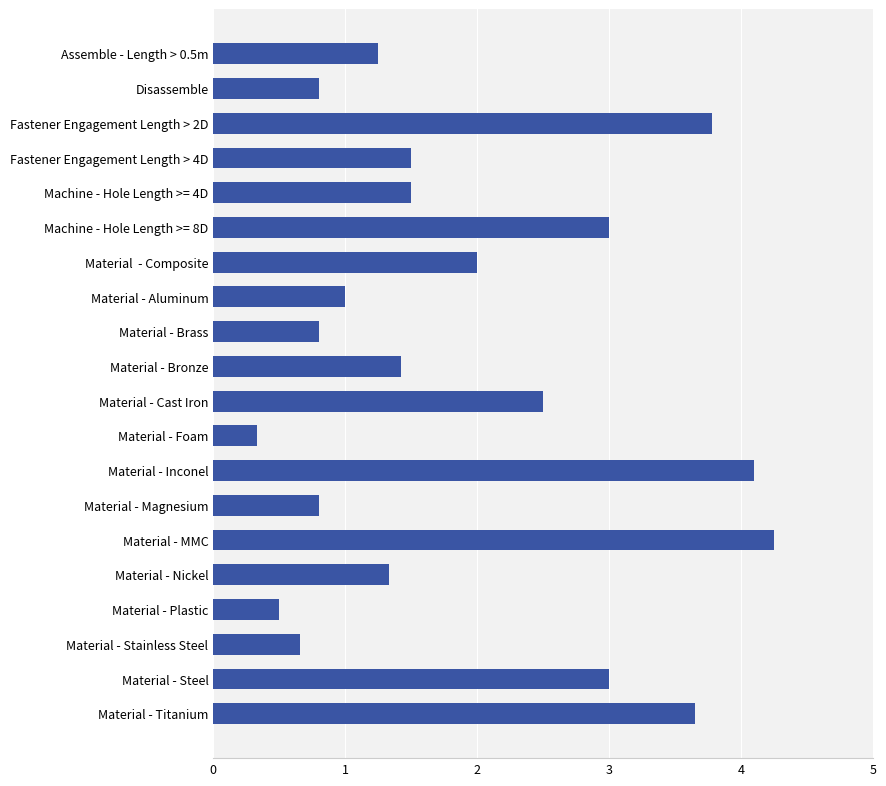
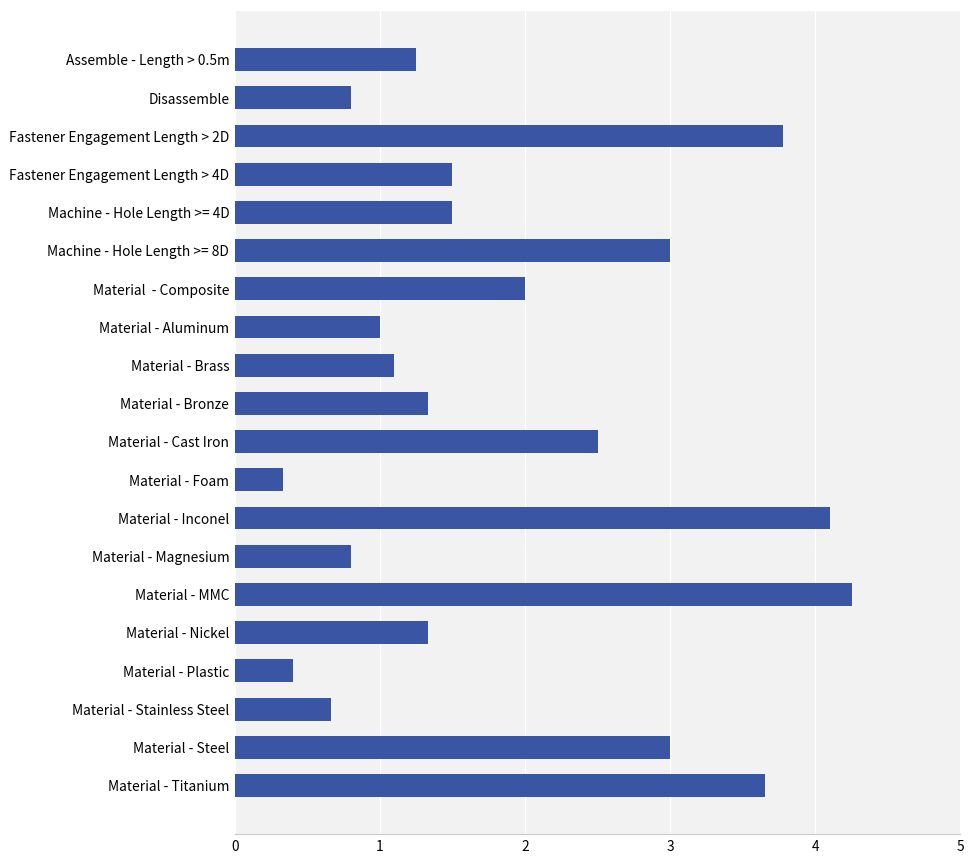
  {
    "Assemble - Length > 0.5m": 1.25,
    "Disassemble": 0.80,
    "Fastener Engagement Length > 2D": 3.78,
    "Fastener Engagement Length > 4D": 1.50,
    "Machine - Hole Length >= 4D": 1.50,
    "Machine - Hole Length >= 8D": 3.00,
    "Material - Composite": 2.00,
    "Material - Aluminum": 1.00,
-   "Material - Brass": 0.8,
-   "Material - Bronze": 1.42,
+   "Material - Brass": 1.1,
+   "Material - Bronze": 1.33,
    "Material - Cast Iron": 2.50,
    "Material - Foam": 0.33,
    "Material - Inconel": 4.10,
    "Material - Magnesium": 0.80,
    "Material - MMC": 4.25,
    "Material - Nickel": 1.33,
-   "Material - Plastic": 0.5,
+   "Material - Plastic": 0.4,
    "Material - Stainless Steel": 0.66,
    "Material - Steel": 3.00,
    "Material - Titanium": 3.65
  }
